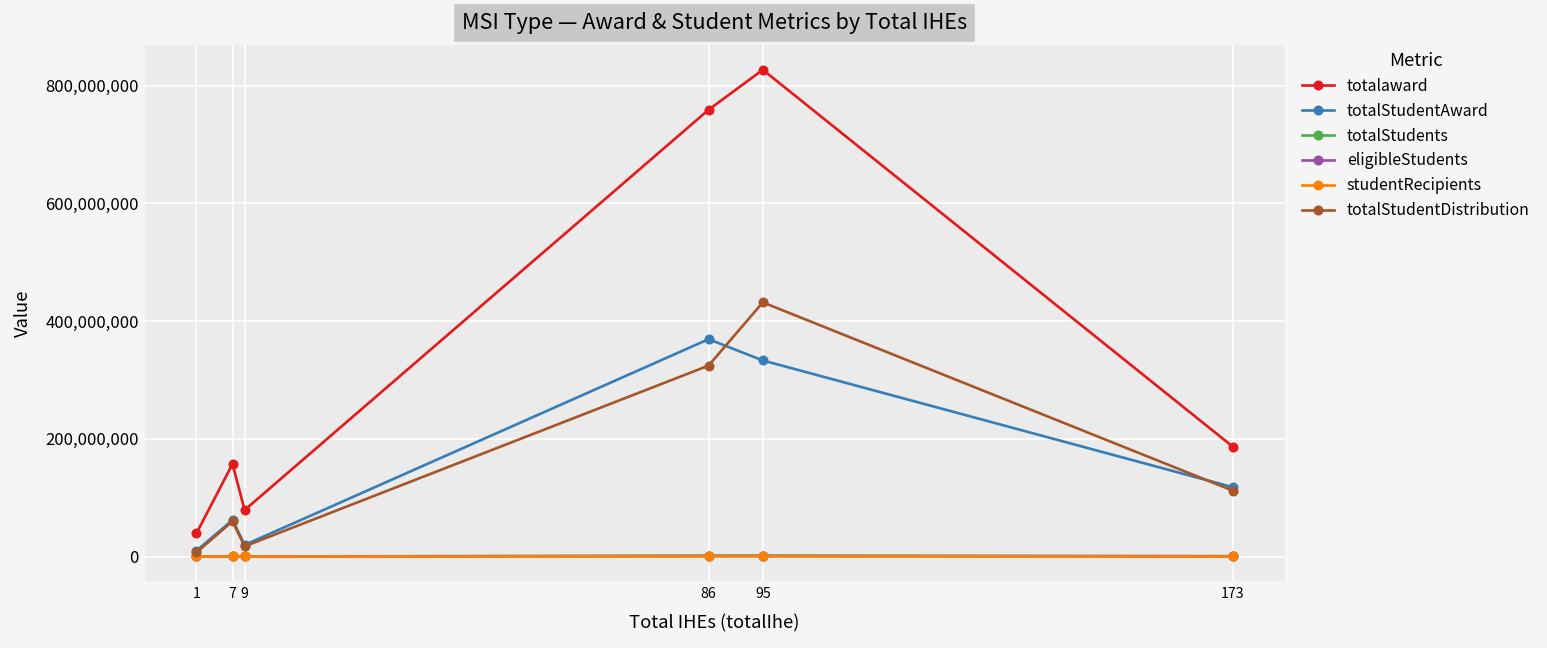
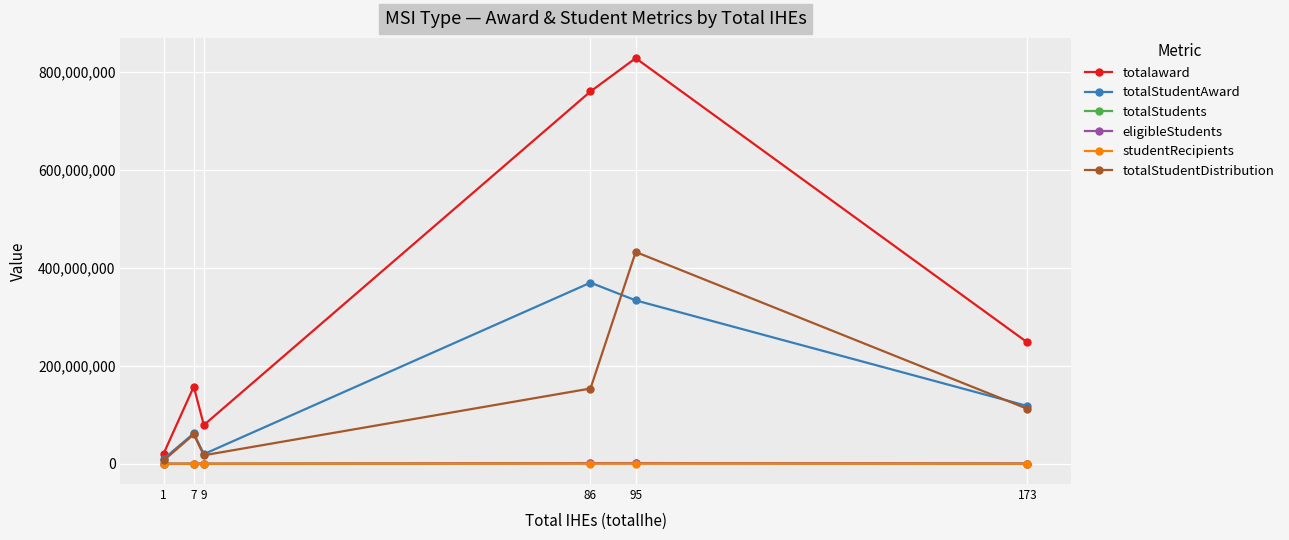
  {
    "totalaward": {
-     "1": "40,000,000",
+     "1": "20,000,000",
      "7": "160,000,000",
      "9": "80,000,000",
      "86": "760,000,000",
      "95": "830,000,000",
-     "173": "190,000,000"
+     "173": "250,000,000"
    },
    "totalStudentAward": {
      "86": "370,000,000",
      "95": "330,000,000",
      "173": "120,000,000"
    },
    "totalStudentDistribution": {
-     "86": "320,000,000",
+     "86": "150,000,000",
      "95": "430,000,000",
      "173": "110,000,000"
    }
  }
